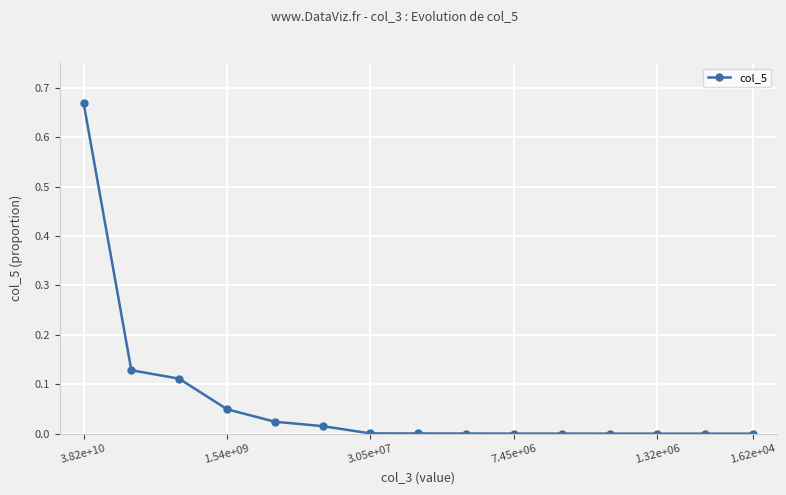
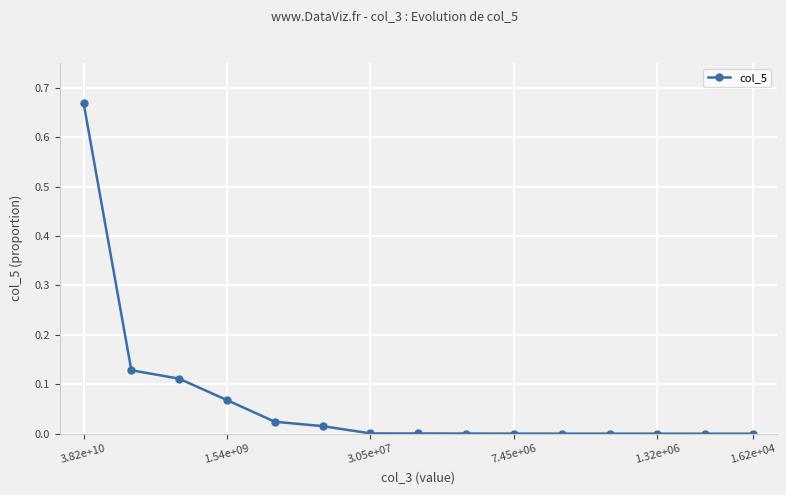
  {
    "3.82e+10": 0.67,
-   "1.54e+09": 0.05,
+   "1.54e+09": 0.07,
    "3.05e+07": 0.00,
    "7.45e+06": 0.00,
    "1.32e+06": 0.00,
    "1.62e+04": 0.00
  }
